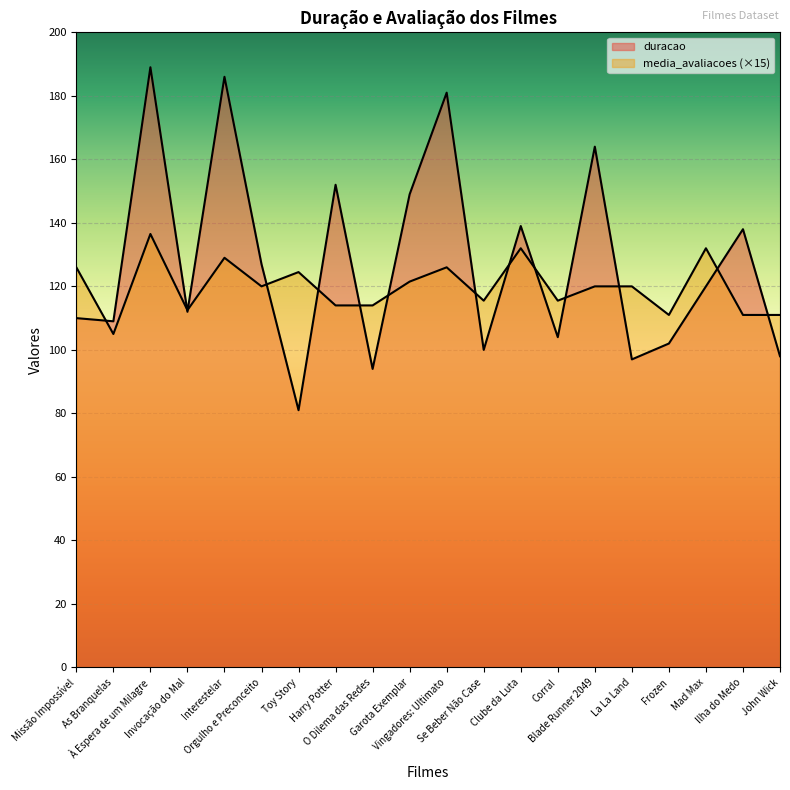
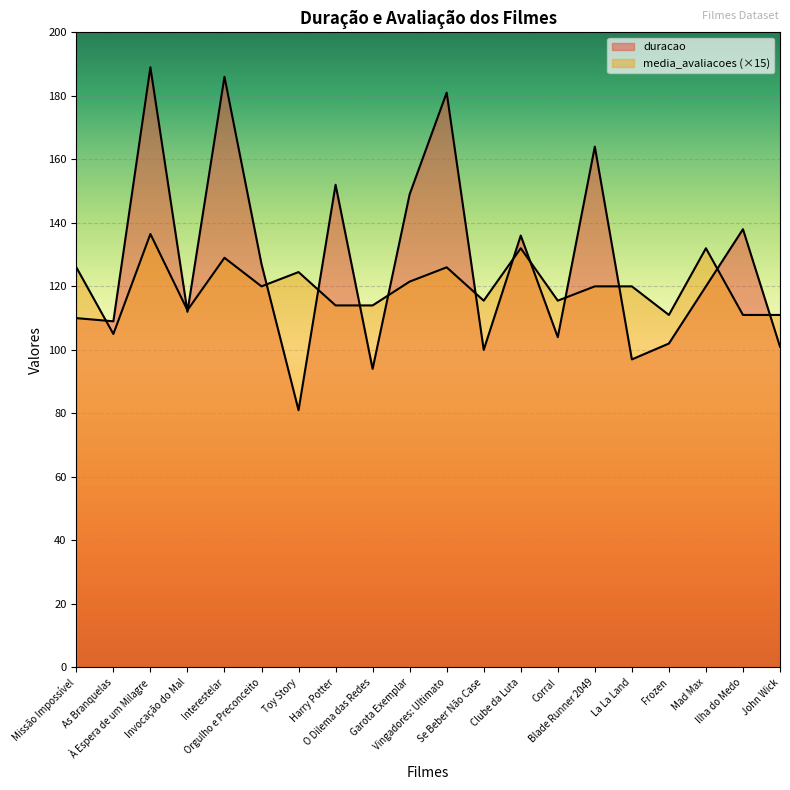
  {
    "duracao": {
      "Missão Impossível": 110,
      "As Branquelas": 109,
      "À Espera de um Milagre": 189,
      "Interestelar": 186,
      "Orgulho e Preconceito": 127,
      "Toy Story": 81,
      "Harry Potter": 152,
      "O Dilema das Redes": 94,
      "Garota Exemplar": 149,
      "Vingadores: Ultimato": 181,
      "Se Beber Não Case": 100,
-     "Clube da Luta": 139,
+     "Clube da Luta": 136,
      "Corra!": 104,
      "Blade Runner 2049": 164,
      "La La Land": 97,
      "Frozen": 102,
      "Mad Max": 120,
      "Ilha do Medo": 138,
-     "John Wick": 98
+     "John Wick": 101
    },
    "media_avaliacoes (×15)": {
      "Missão Impossível": 126,
      "As Branquelas": 105,
      "À Espera de um Milagre": 137,
      "Interestelar": 129,
      "Orgulho e Preconceito": 120,
      "Toy Story": 125,
      "Harry Potter": 114,
      "O Dilema das Redes": 114,
      "Garota Exemplar": 122,
      "Vingadores: Ultimato": 126,
      "Se Beber Não Case": 116,
      "Clube da Luta": 132,
      "Corra!": 116,
      "Blade Runner 2049": 120,
      "La La Land": 120,
      "Frozen": 111,
      "Mad Max": 132,
      "Ilha do Medo": 111,
      "John Wick": 111
    }
  }
